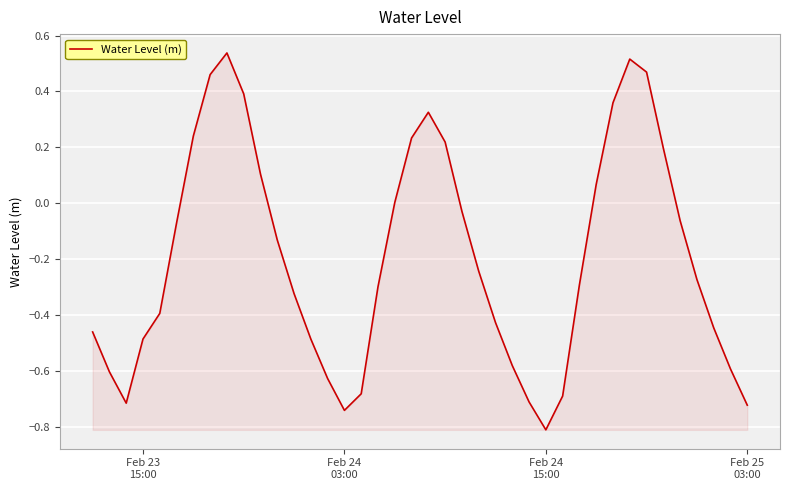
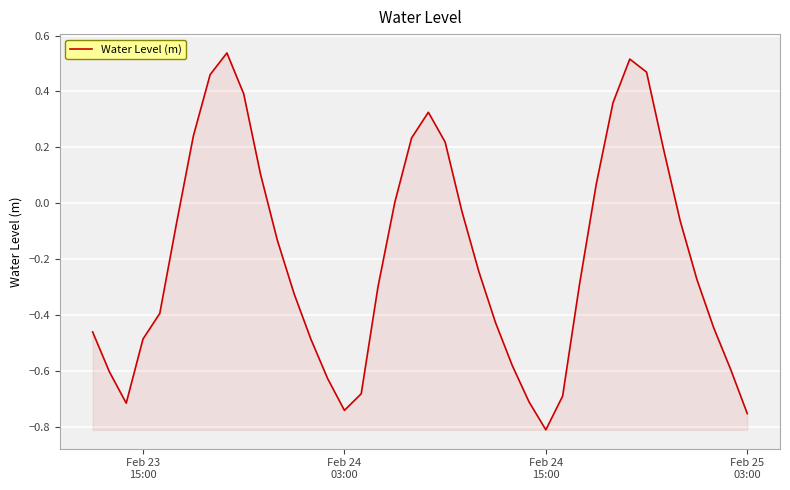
  {
    "Feb 23 15:00": -0.49,
    "Feb 24 03:00": -0.74,
    "Feb 24 15:00": -0.81,
-   "Feb 25 03:00": -0.72
+   "Feb 25 03:00": -0.75
  }
